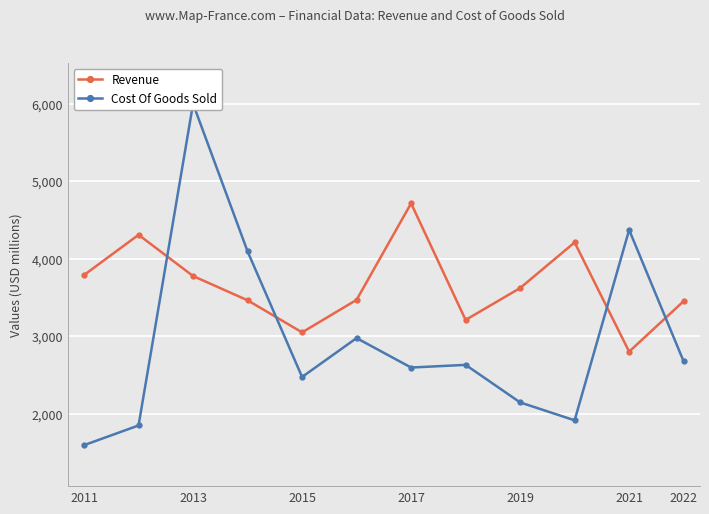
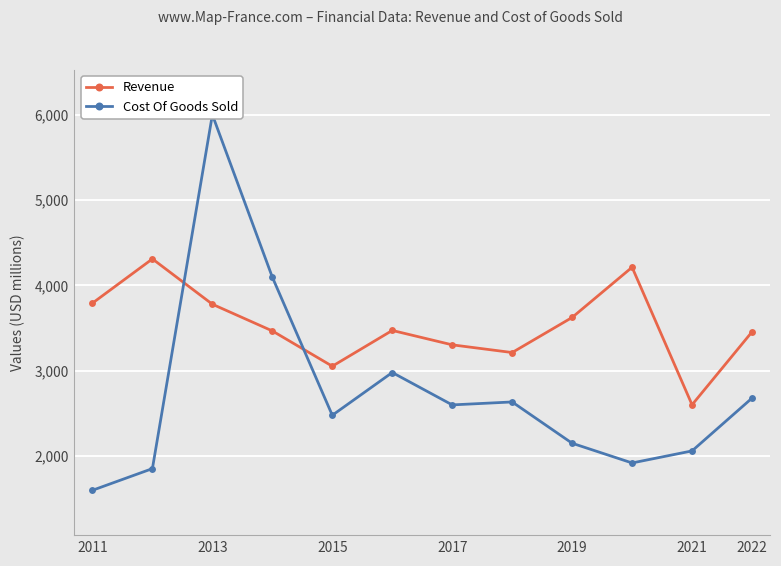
  {
    "Revenue": {
      "2011": "3,800",
      "2013": "3,800",
      "2015": "3,100",
-     "2017": "4,700",
+     "2017": "3,300",
      "2019": "3,600",
-     "2021": "2,800",
+     "2021": "2,600",
      "2022": "3,500"
    },
    "Cost Of Goods Sold": {
      "2011": "1,600",
      "2015": "2,500",
      "2017": "2,600",
      "2019": "2,100",
-     "2021": "4,400",
+     "2021": "2,100",
      "2022": "2,700"
    }
  }
